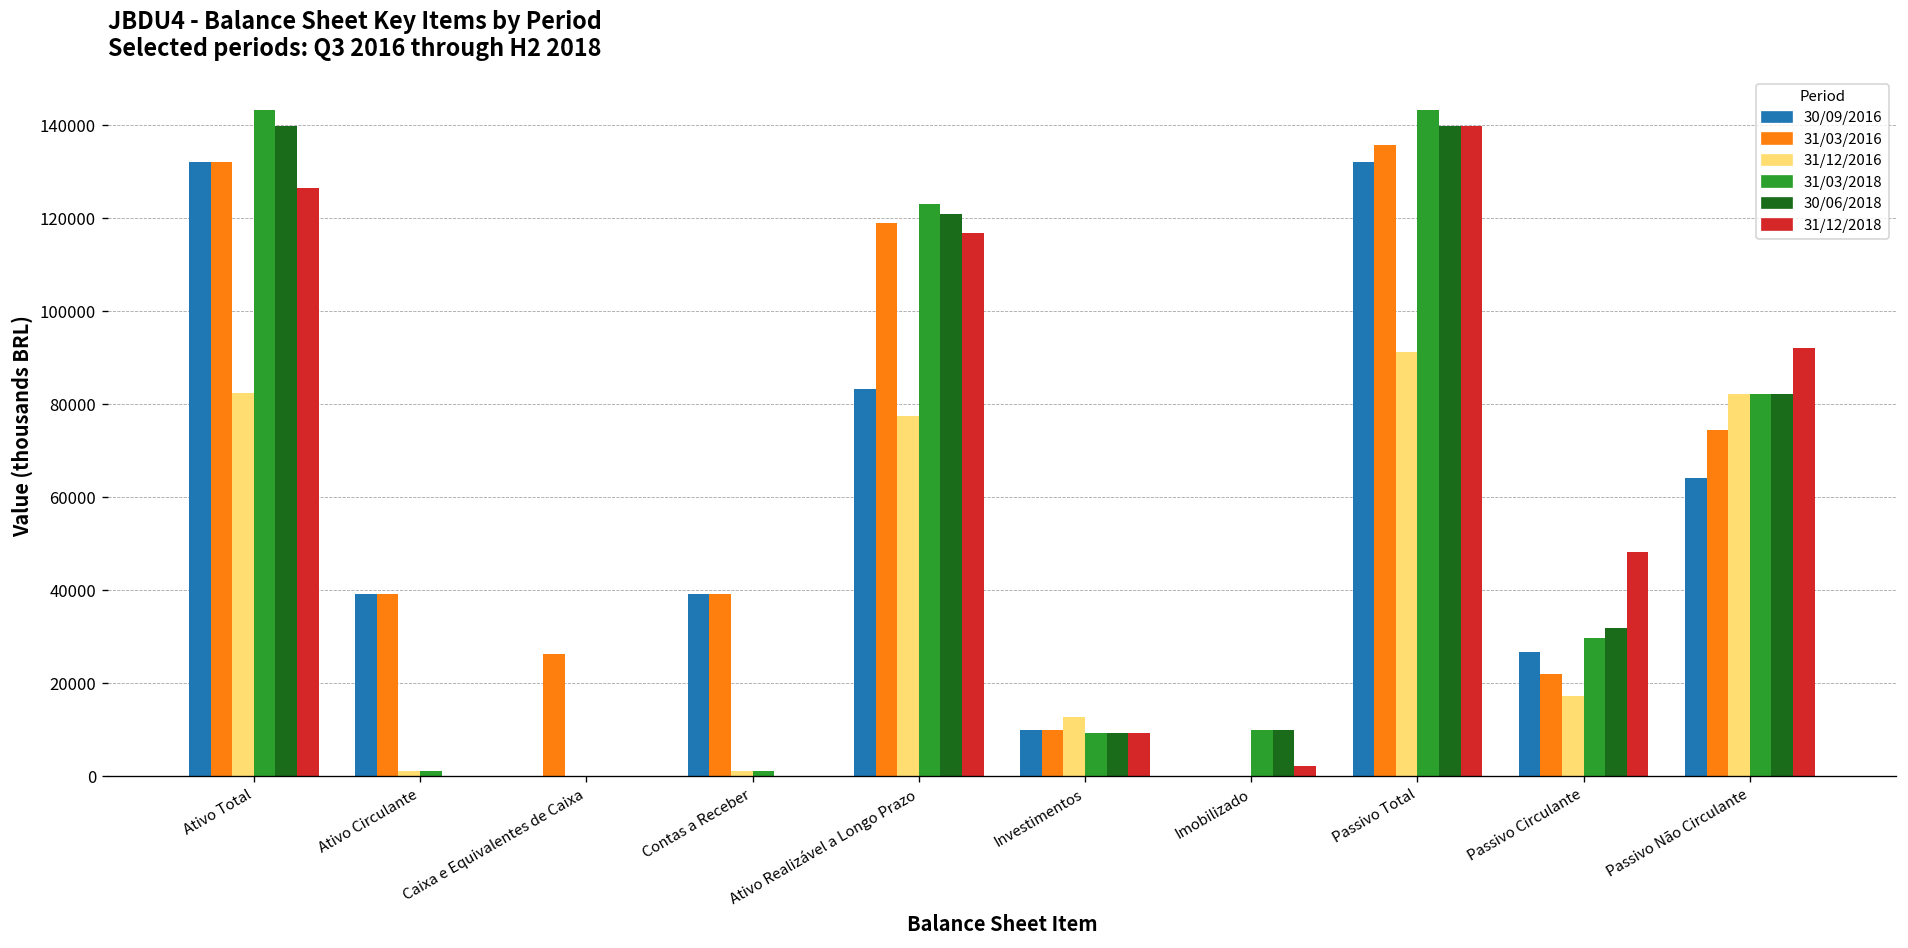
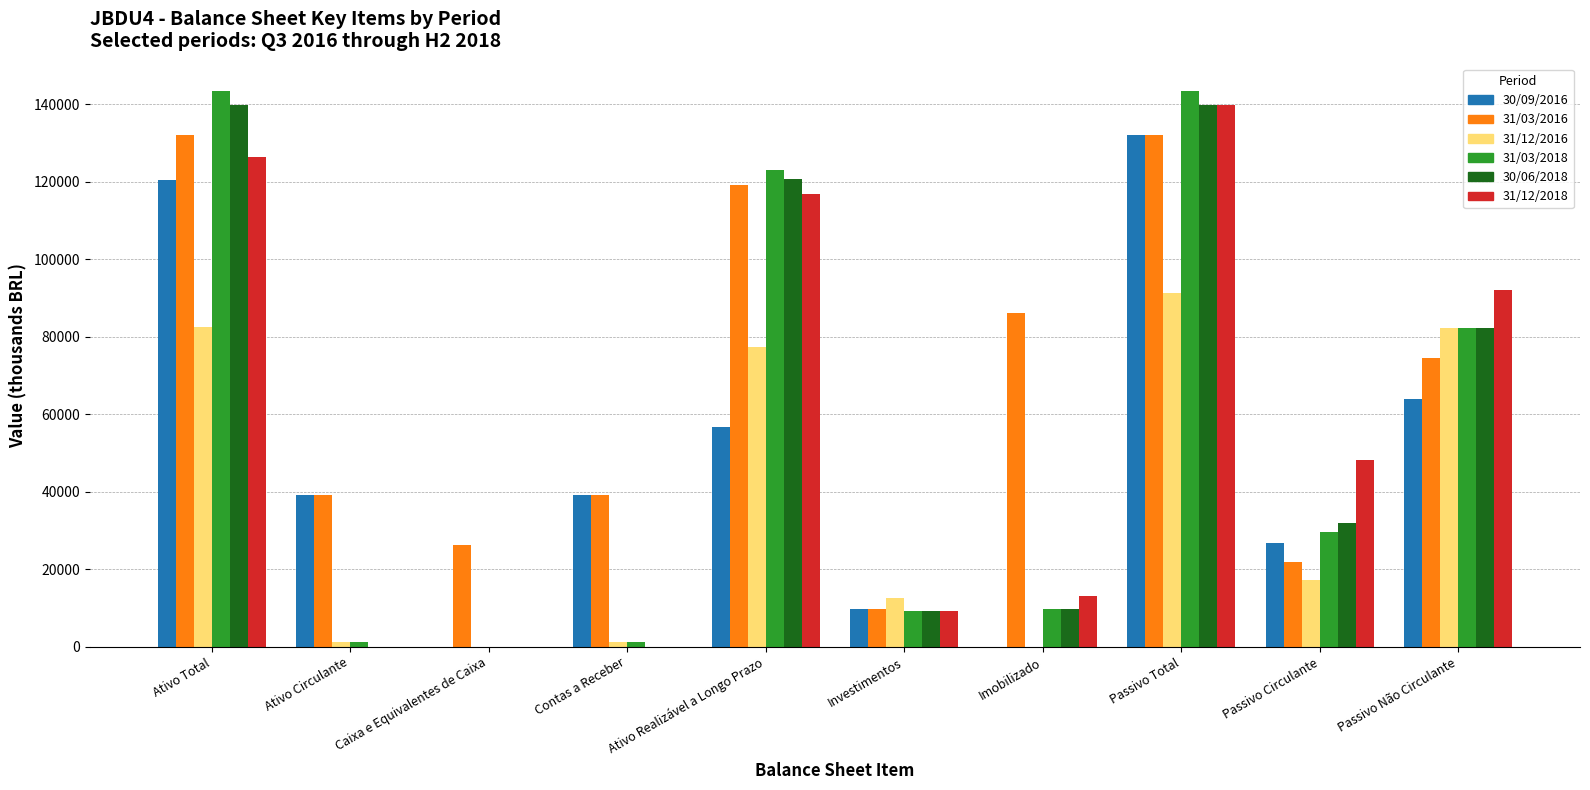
  {
    "30/09/2016": {
-     "Ativo Total": 132000,
+     "Ativo Total": 121000,
      "Ativo Circulante": 39000,
      "Contas a Receber": 39000,
-     "Ativo Realizável a Longo Prazo": 83000,
+     "Ativo Realizável a Longo Prazo": 57000,
      "Investimentos": 10000,
      "Passivo Total": 132000,
      "Passivo Circulante": 27000,
      "Passivo Não Circulante": 64000
    },
    "31/03/2016": {
      "Ativo Total": 132000,
      "Ativo Circulante": 39000,
      "Caixa e Equivalentes de Caixa": 26000,
      "Contas a Receber": 39000,
      "Ativo Realizável a Longo Prazo": 119000,
      "Investimentos": 10000,
-     "Imobilizado": 0,
-     "Passivo Total": 136000,
+     "Imobilizado": 86000,
+     "Passivo Total": 132000,
      "Passivo Circulante": 22000,
      "Passivo Não Circulante": 75000
    },
    "31/12/2016": {
      "Ativo Total": 82000,
      "Ativo Circulante": 1000,
      "Contas a Receber": 1000,
      "Ativo Realizável a Longo Prazo": 77000,
      "Investimentos": 13000,
      "Passivo Total": 91000,
      "Passivo Circulante": 17000,
      "Passivo Não Circulante": 82000
    },
    "31/12/2018": {
      "Ativo Total": 126000,
      "Ativo Realizável a Longo Prazo": 117000,
      "Investimentos": 9000,
-     "Imobilizado": 2000,
+     "Imobilizado": 13000,
      "Passivo Total": 140000,
      "Passivo Circulante": 48000,
      "Passivo Não Circulante": 92000
    }
  }
